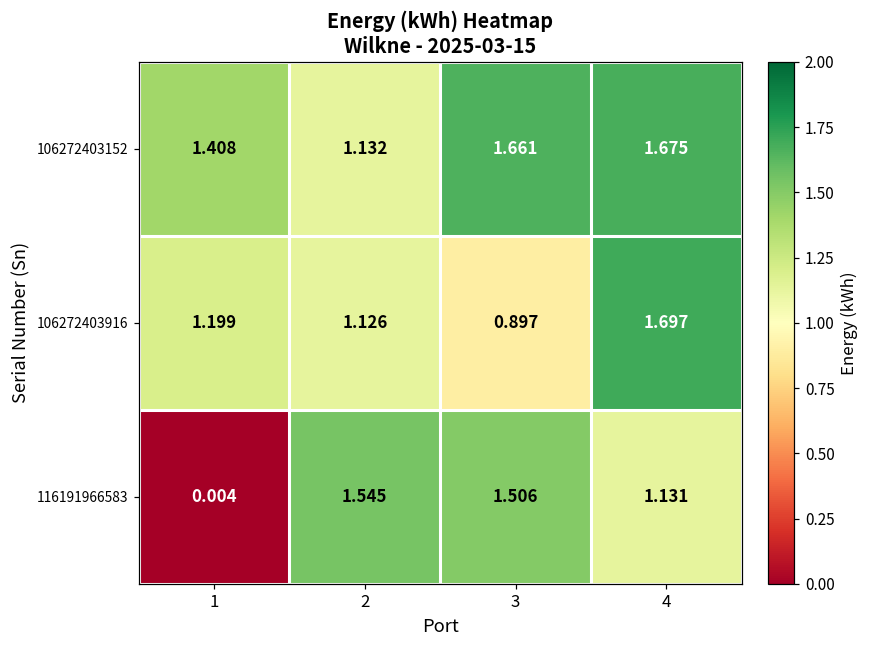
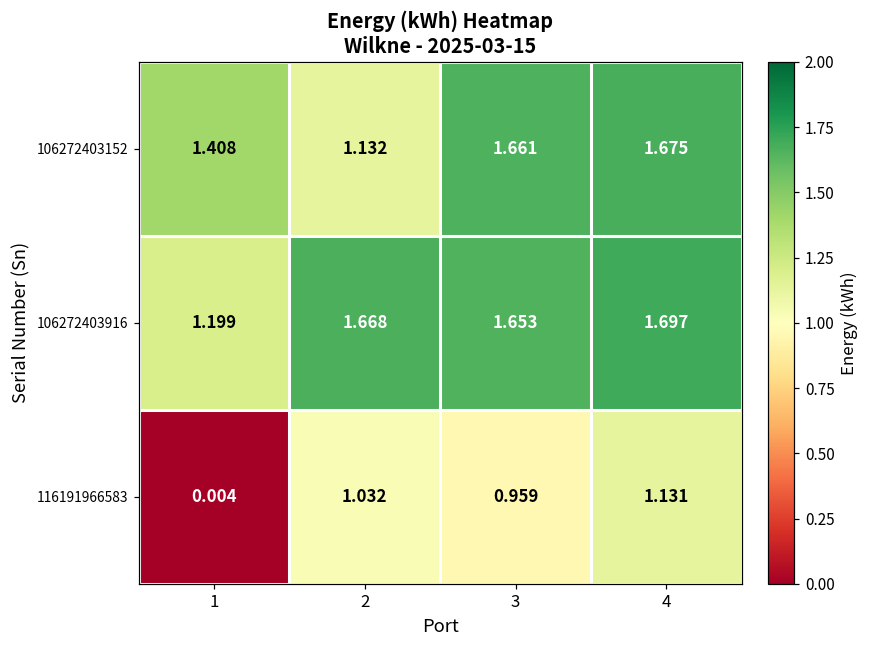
  {
    "106272403152": {
      "1": 1.408,
      "2": 1.132,
      "3": 1.661,
      "4": 1.675
    },
    "106272403916": {
      "1": 1.199,
-     "2": 1.126,
-     "3": 0.897,
+     "2": 1.668,
+     "3": 1.653,
      "4": 1.697
    },
    "116191966583": {
      "1": 0.004,
-     "2": 1.545,
-     "3": 1.506,
+     "2": 1.032,
+     "3": 0.959,
      "4": 1.131
    }
  }
